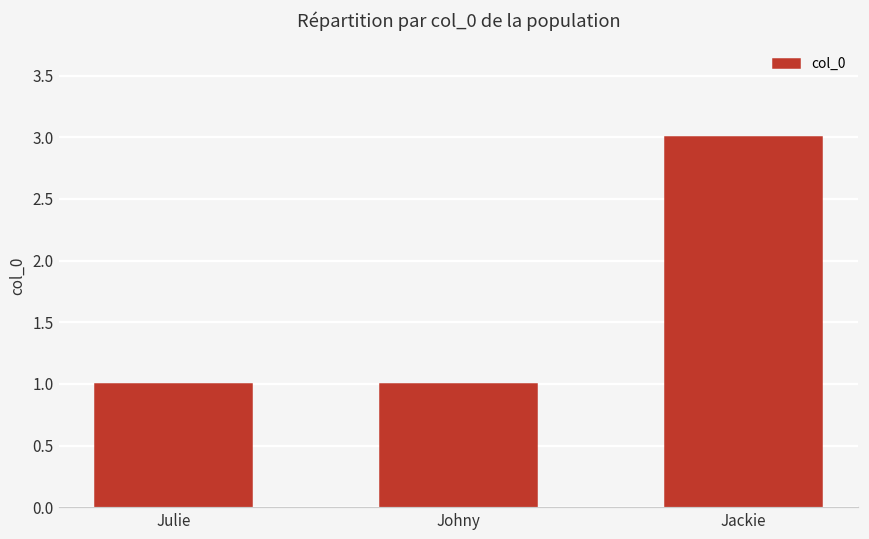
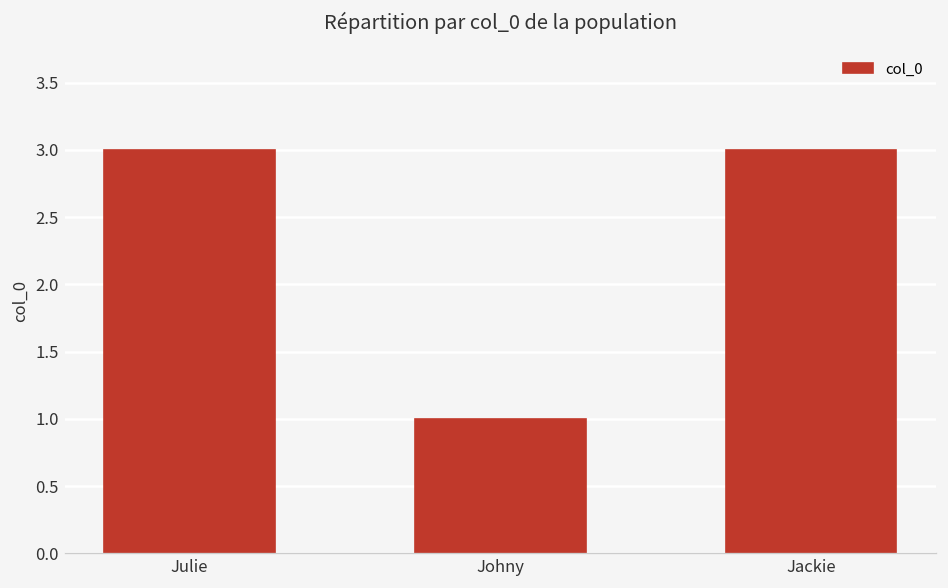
  {
-   "Julie": 1,
+   "Julie": 3,
    "Johny": 1,
    "Jackie": 3
  }
